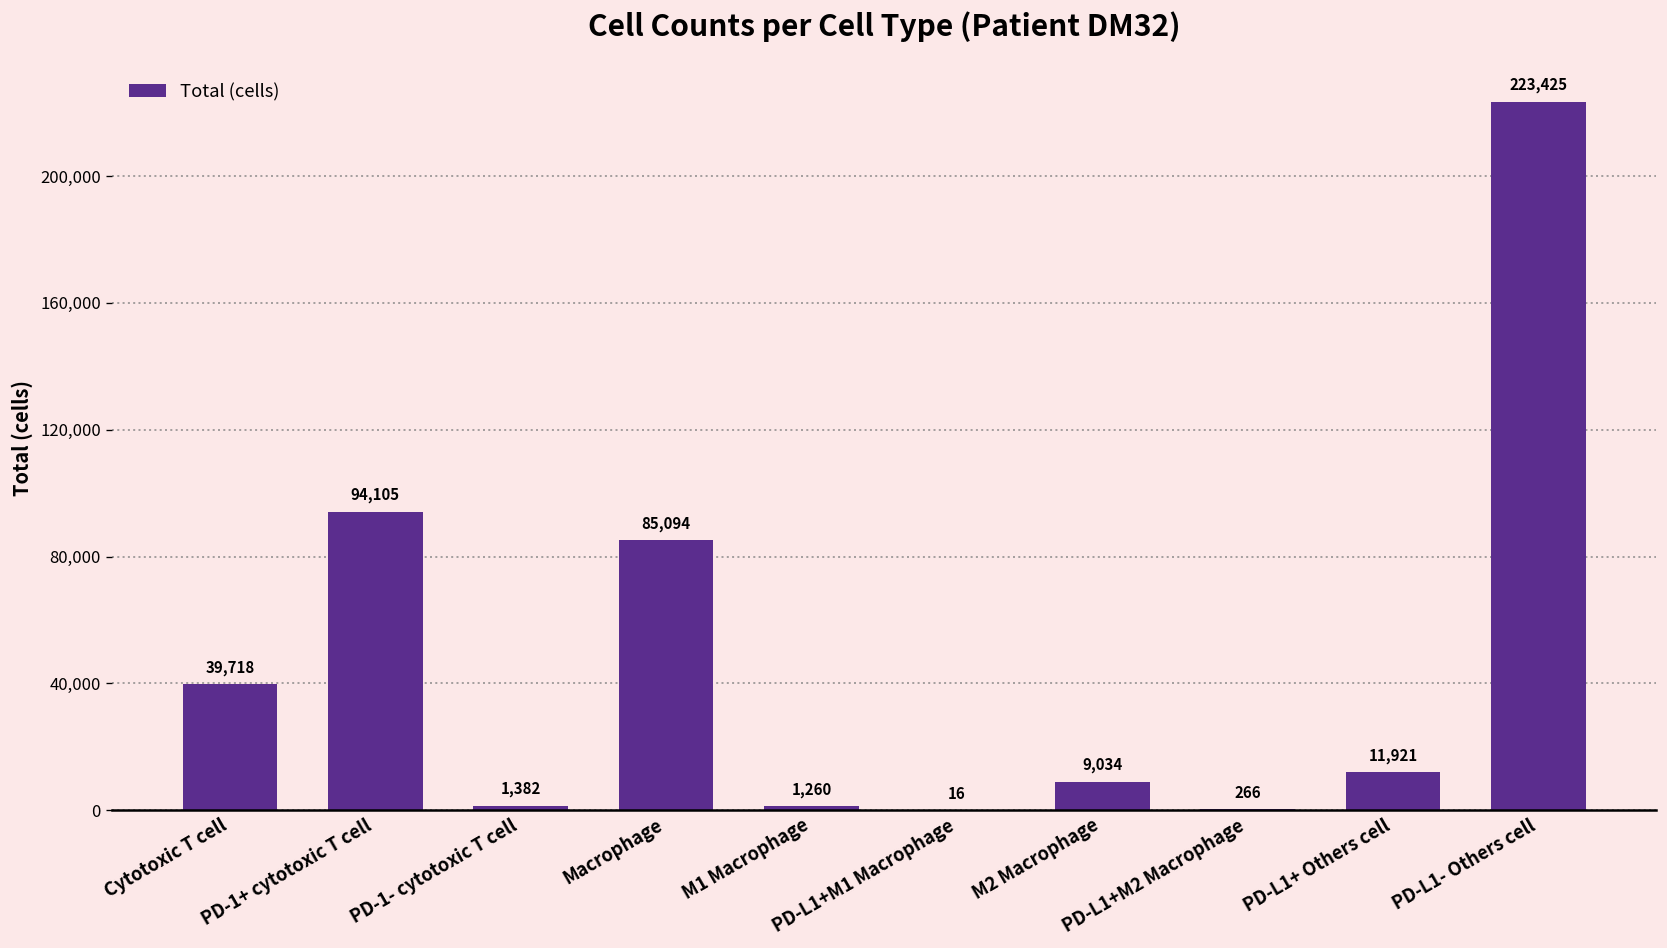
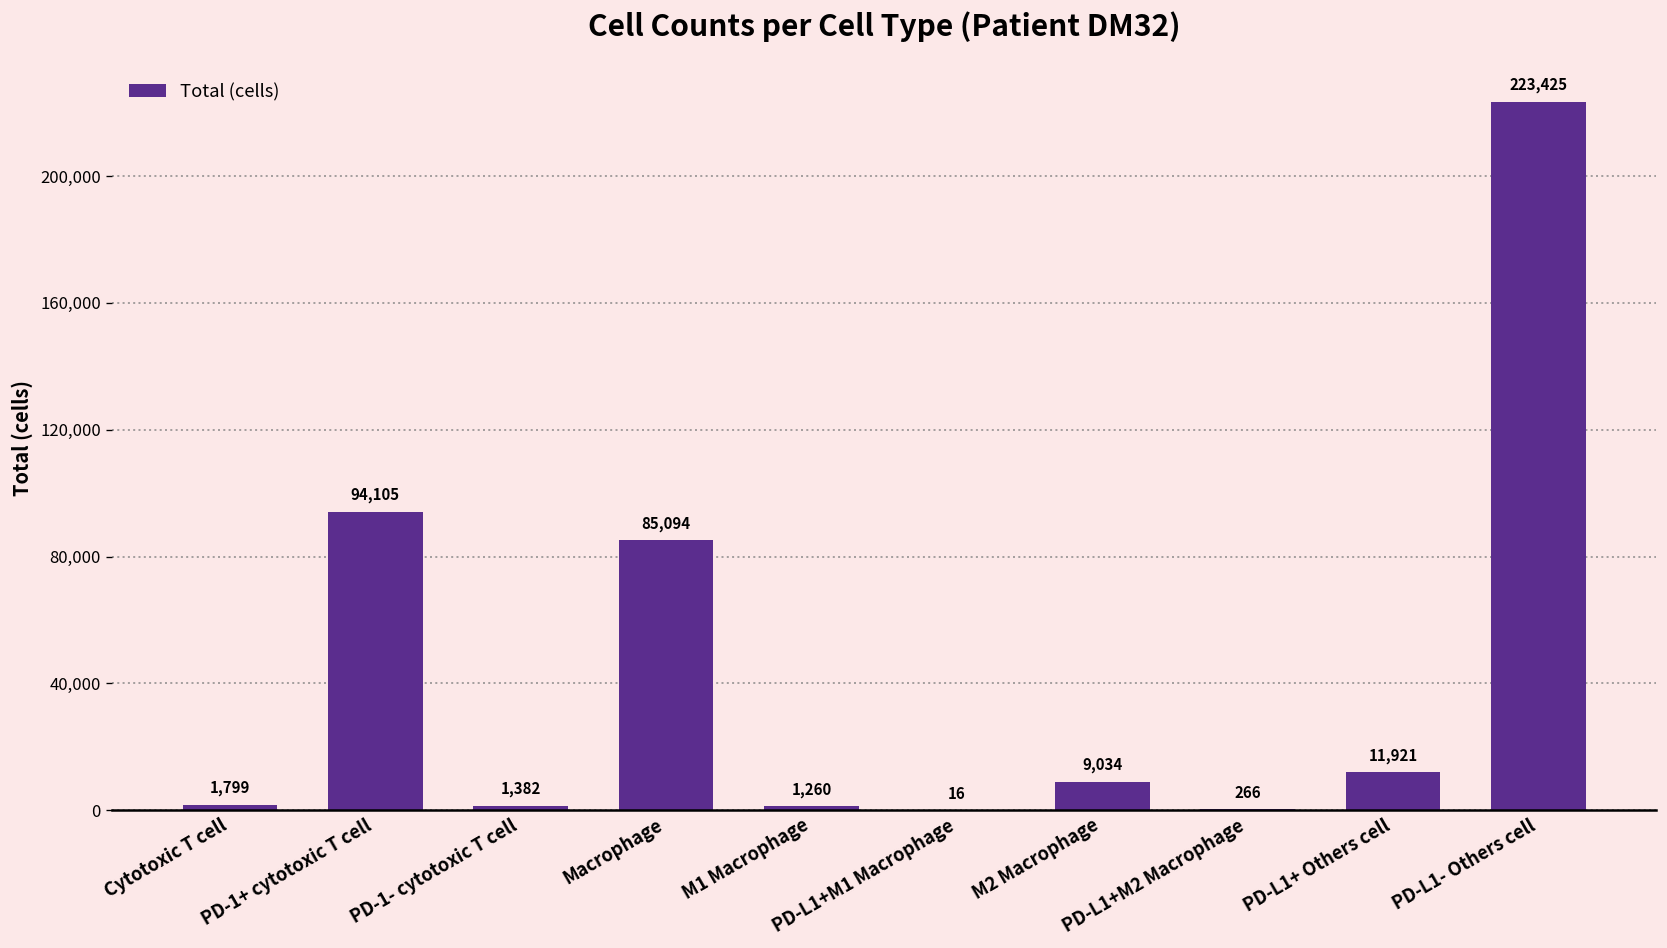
  {
-   "Cytotoxic T cell": "39,718",
+   "Cytotoxic T cell": "1,799",
    "PD-1+ cytotoxic T cell": "94,105",
    "PD-1- cytotoxic T cell": "1,382",
    "Macrophage": "85,094",
    "M1 Macrophage": "1,260",
    "PD-L1+M1 Macrophage": "16",
    "M2 Macrophage": "9,034",
    "PD-L1+M2 Macrophage": "266",
    "PD-L1+ Others cell": "11,921",
    "PD-L1- Others cell": "223,425"
  }
